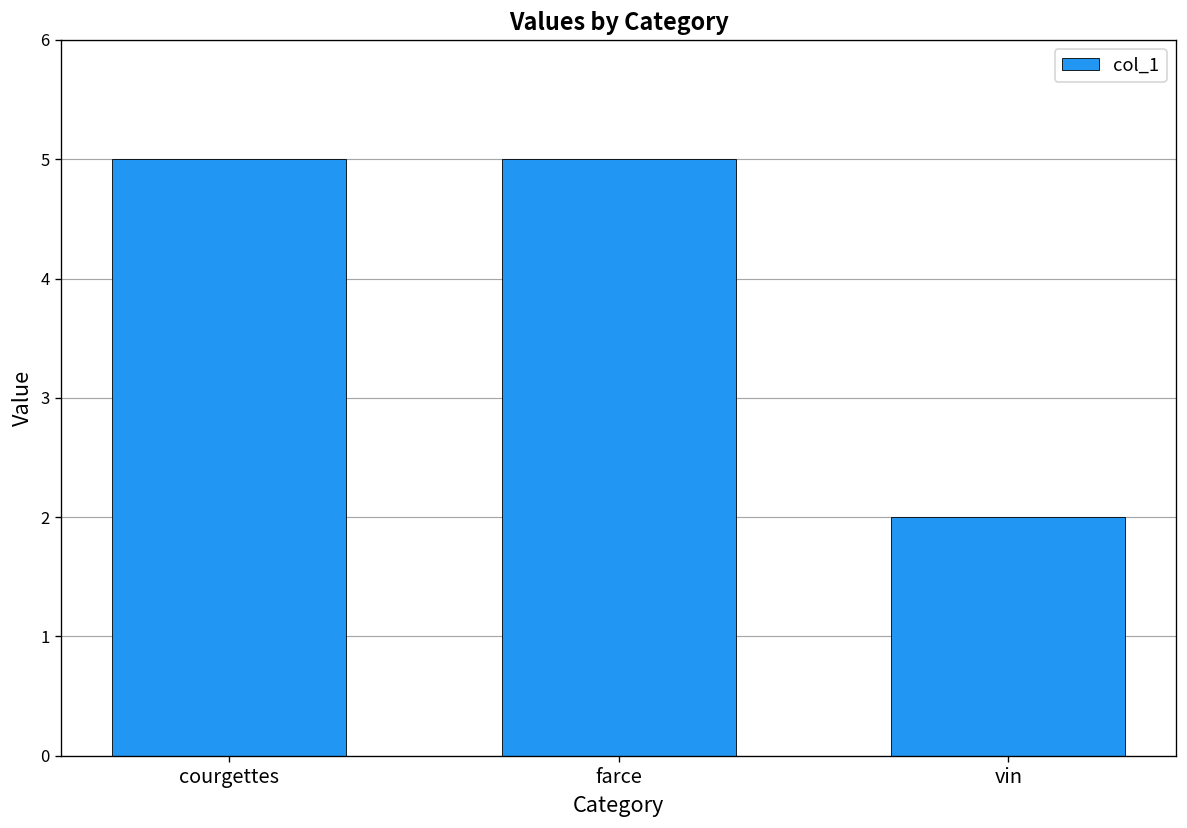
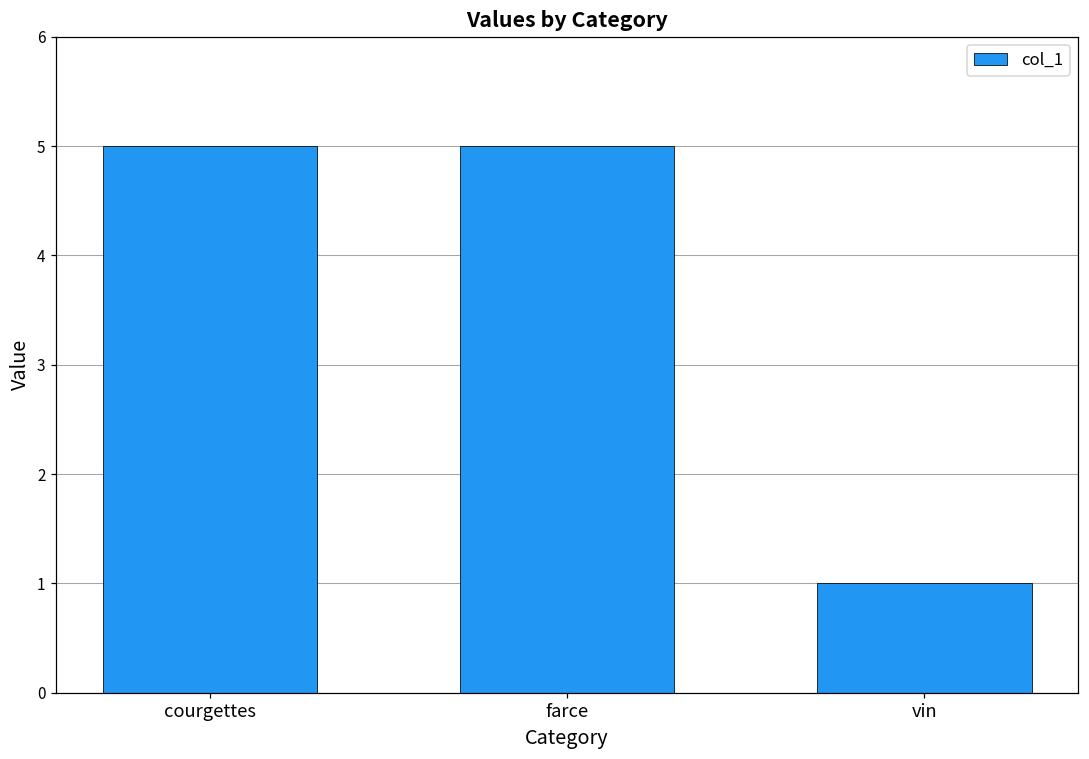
  {
    "courgettes": 5,
    "farce": 5,
-   "vin": 2
+   "vin": 1
  }
